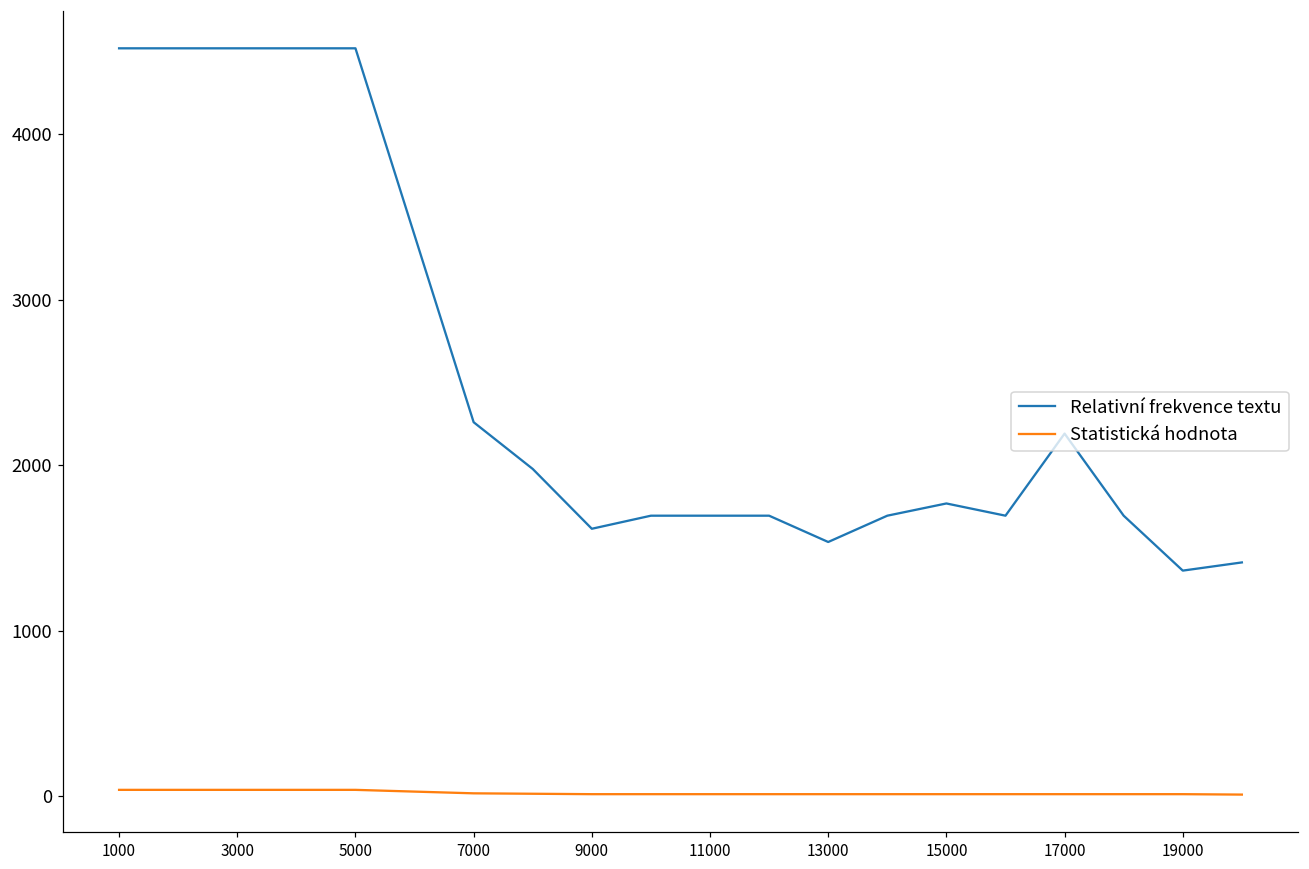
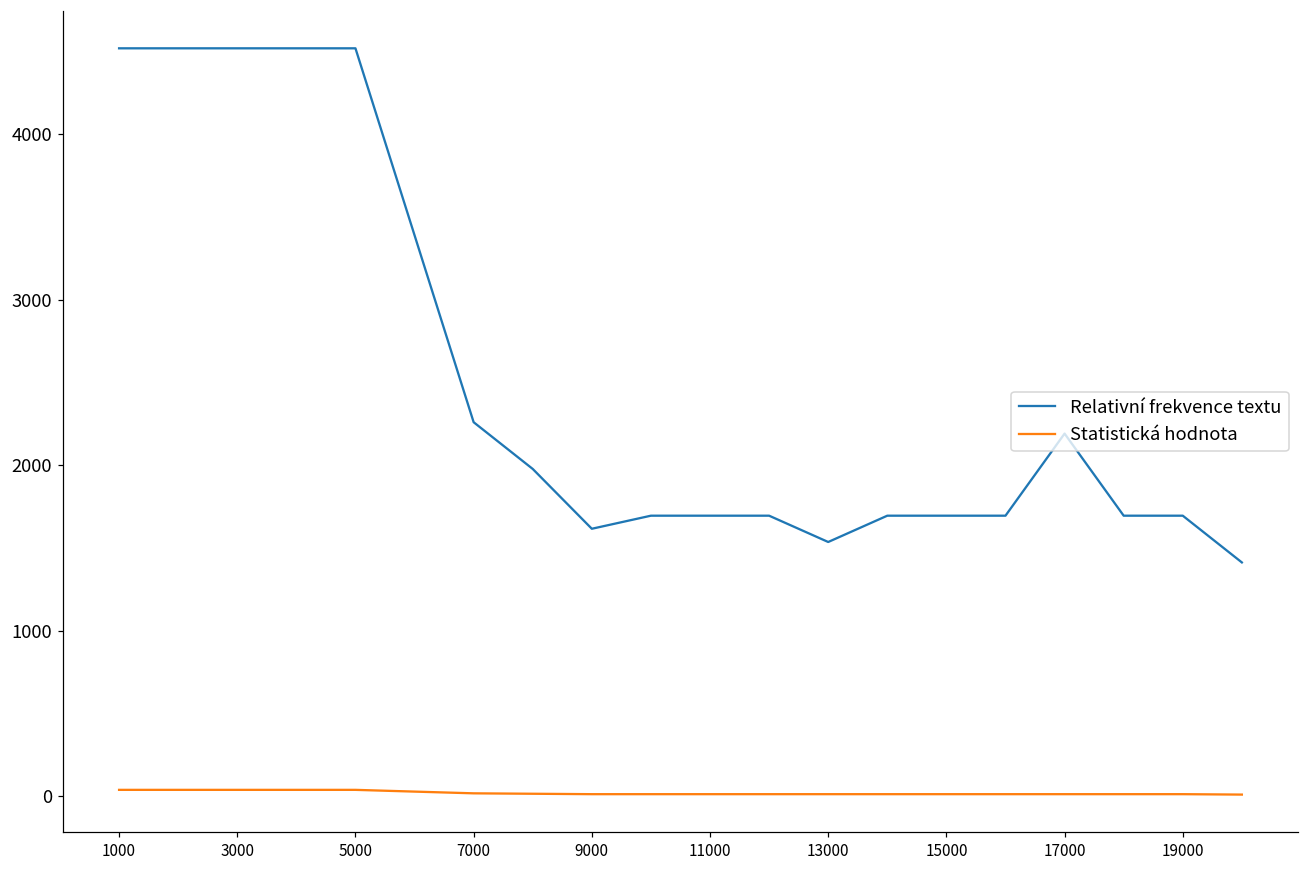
  {
    "Relativní frekvence textu": {
      "1000": 4520,
      "3000": 4520,
      "5000": 4520,
      "7000": 2260,
      "9000": 1620,
      "11000": 1700,
      "13000": 1540,
-     "15000": 1770,
-     "19000": 1360
+     "15000": 1700,
+     "19000": 1700
    },
    "Statistická hodnota": {
      "1000": 40,
      "3000": 40,
      "5000": 40,
      "7000": 20,
      "9000": 10,
      "11000": 10,
      "13000": 10,
      "15000": 10,
      "17000": 10,
      "19000": 10
    }
  }
